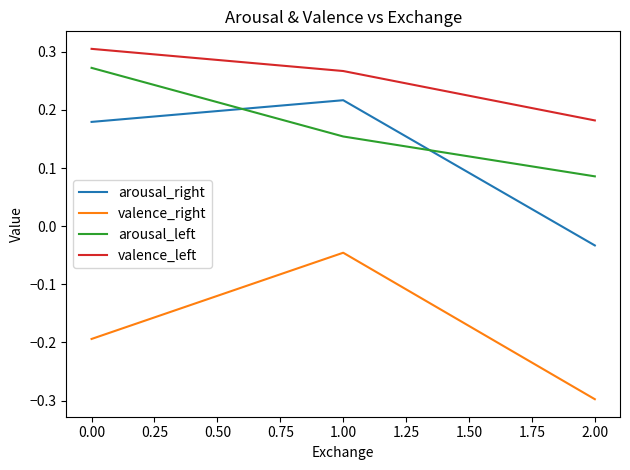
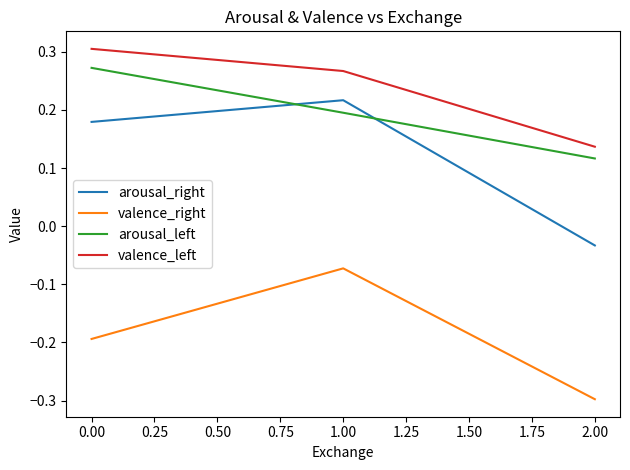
  {
    "arousal_right": {
      "0.00": 0.18,
      "1.00": 0.22,
      "2.00": -0.03
    },
    "valence_right": {
      "0.00": -0.19,
-     "1.00": -0.05,
+     "1.00": -0.07,
      "2.00": -0.30
    },
    "arousal_left": {
      "0.00": 0.27,
-     "1.00": 0.15,
-     "2.00": 0.09
+     "1.00": 0.20,
+     "2.00": 0.12
    },
    "valence_left": {
      "0.00": 0.31,
      "1.00": 0.27,
-     "2.00": 0.18
+     "2.00": 0.14
    }
  }
